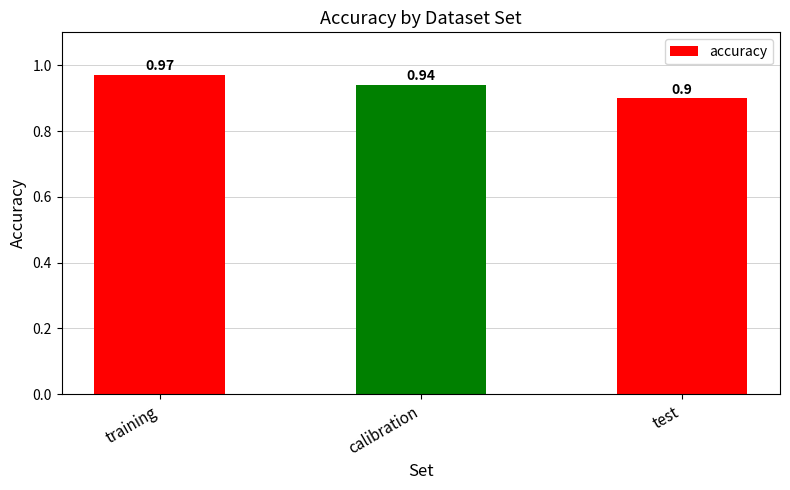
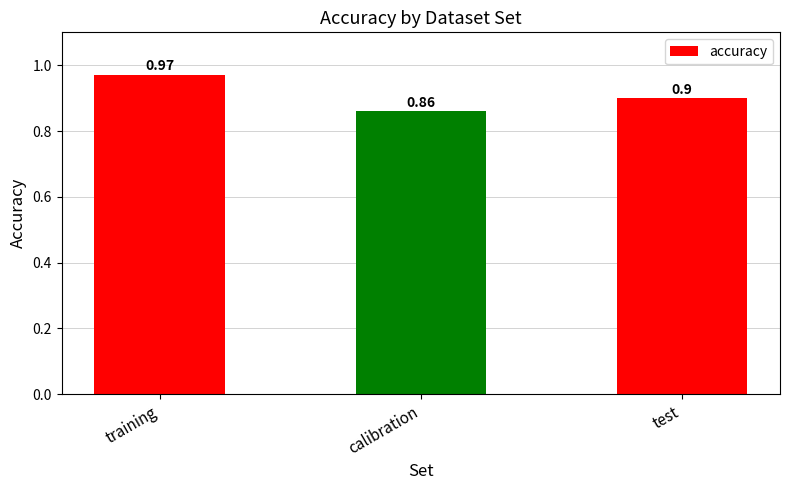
  {
    "training": 0.97,
-   "calibration": 0.94,
+   "calibration": 0.86,
    "test": 0.9
  }
